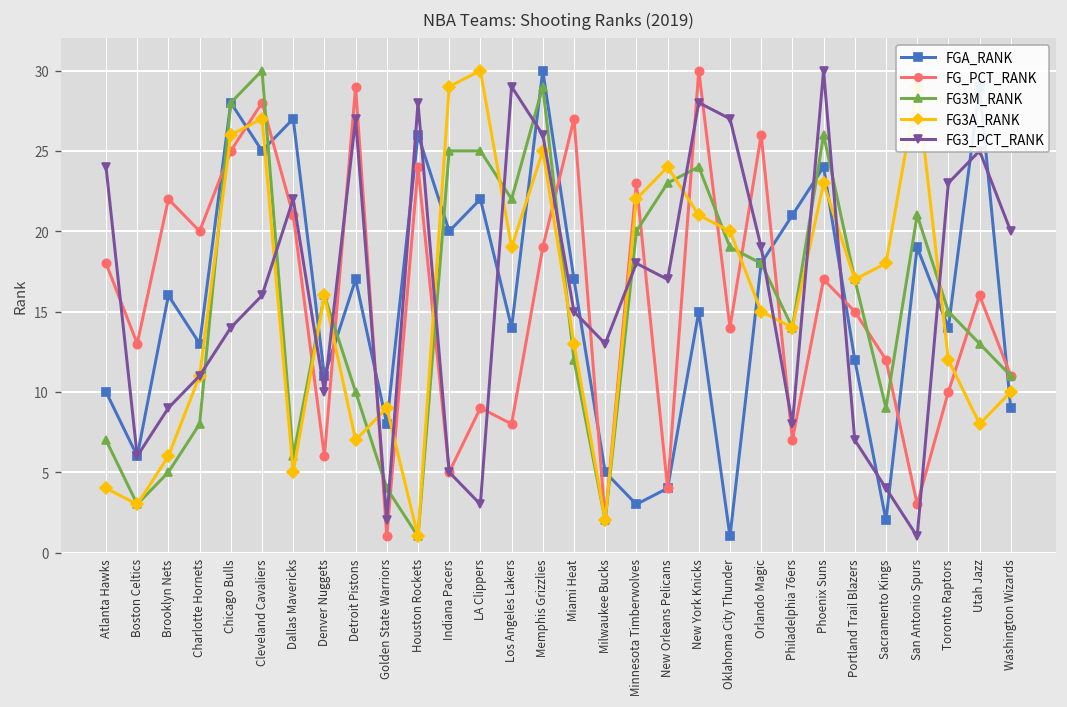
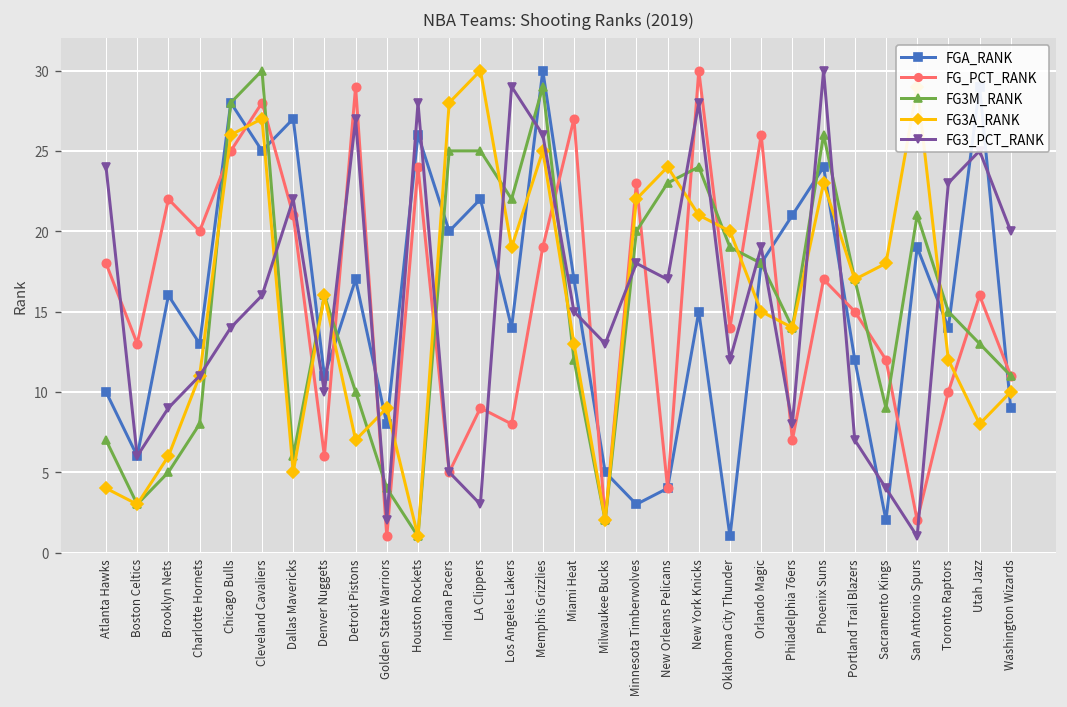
  {
    "FGA_RANK": {
      "Atlanta Hawks": 10,
      "Brooklyn Nets": 16,
      "Charlotte Hornets": 13,
      "Cleveland Cavaliers": 25,
      "Dallas Mavericks": 27,
      "Denver Nuggets": 11,
      "Detroit Pistons": 17,
      "Golden State Warriors": 8,
      "Houston Rockets": 26,
      "Indiana Pacers": 20,
      "LA Clippers": 22,
      "Los Angeles Lakers": 14,
      "Memphis Grizzlies": 30,
      "Miami Heat": 17,
      "Milwaukee Bucks": 5,
      "Minnesota Timberwolves": 3,
      "New York Knicks": 15,
      "Oklahoma City Thunder": 1,
      "Philadelphia 76ers": 21,
      "Phoenix Suns": 24,
      "Portland Trail Blazers": 12,
      "Sacramento Kings": 2,
      "San Antonio Spurs": 19,
      "Toronto Raptors": 14,
      "Washington Wizards": 9
    },
    "FG_PCT_RANK": {
      "Atlanta Hawks": 18,
      "Boston Celtics": 13,
      "Brooklyn Nets": 22,
      "Charlotte Hornets": 20,
      "Chicago Bulls": 25,
      "Cleveland Cavaliers": 28,
      "Dallas Mavericks": 21,
      "Denver Nuggets": 6,
      "Detroit Pistons": 29,
      "Golden State Warriors": 1,
      "Houston Rockets": 24,
      "LA Clippers": 9,
      "Los Angeles Lakers": 8,
      "Memphis Grizzlies": 19,
      "Miami Heat": 27,
      "Minnesota Timberwolves": 23,
      "New York Knicks": 30,
      "Oklahoma City Thunder": 14,
      "Orlando Magic": 26,
      "Philadelphia 76ers": 7,
      "Phoenix Suns": 17,
      "Portland Trail Blazers": 15,
      "Sacramento Kings": 12,
-     "San Antonio Spurs": 3,
+     "San Antonio Spurs": 2,
      "Toronto Raptors": 10,
      "Utah Jazz": 16
    },
    "FG3M_RANK": {
      "Atlanta Hawks": 7,
      "Brooklyn Nets": 5,
      "Charlotte Hornets": 8,
      "Cleveland Cavaliers": 30,
      "Dallas Mavericks": 6,
      "Detroit Pistons": 10,
      "Golden State Warriors": 4,
      "Indiana Pacers": 25,
      "LA Clippers": 25,
      "Los Angeles Lakers": 22,
      "Memphis Grizzlies": 29,
      "Miami Heat": 12,
      "Minnesota Timberwolves": 20,
      "New Orleans Pelicans": 23,
      "New York Knicks": 24,
      "Oklahoma City Thunder": 19,
      "Phoenix Suns": 26,
      "Sacramento Kings": 9,
      "San Antonio Spurs": 21,
      "Toronto Raptors": 15,
      "Utah Jazz": 13
    },
    "FG3A_RANK": {
      "Atlanta Hawks": 4,
      "Brooklyn Nets": 6,
      "Chicago Bulls": 26,
      "Cleveland Cavaliers": 27,
      "Dallas Mavericks": 5,
      "Detroit Pistons": 7,
      "Golden State Warriors": 9,
-     "Indiana Pacers": 29,
+     "Indiana Pacers": 28,
      "LA Clippers": 30,
      "Los Angeles Lakers": 19,
      "Memphis Grizzlies": 25,
      "Miami Heat": 13,
      "Minnesota Timberwolves": 22,
      "New Orleans Pelicans": 24,
      "New York Knicks": 21,
      "Oklahoma City Thunder": 20,
      "Orlando Magic": 15,
      "Phoenix Suns": 23,
      "Sacramento Kings": 18,
      "Toronto Raptors": 12,
      "Utah Jazz": 8,
      "Washington Wizards": 10
    },
    "FG3_PCT_RANK": {
      "Atlanta Hawks": 24,
      "Brooklyn Nets": 9,
      "Chicago Bulls": 14,
      "Cleveland Cavaliers": 16,
      "Dallas Mavericks": 22,
      "Denver Nuggets": 10,
      "Detroit Pistons": 27,
      "Golden State Warriors": 2,
      "Houston Rockets": 28,
      "LA Clippers": 3,
      "Los Angeles Lakers": 29,
      "Memphis Grizzlies": 26,
      "Miami Heat": 15,
      "Milwaukee Bucks": 13,
      "Minnesota Timberwolves": 18,
      "New Orleans Pelicans": 17,
      "New York Knicks": 28,
-     "Oklahoma City Thunder": 27,
+     "Oklahoma City Thunder": 12,
      "Orlando Magic": 19,
      "Philadelphia 76ers": 8,
      "Phoenix Suns": 30,
      "Portland Trail Blazers": 7,
      "Sacramento Kings": 4,
      "San Antonio Spurs": 1,
      "Toronto Raptors": 23,
      "Utah Jazz": 25,
      "Washington Wizards": 20
    }
  }
